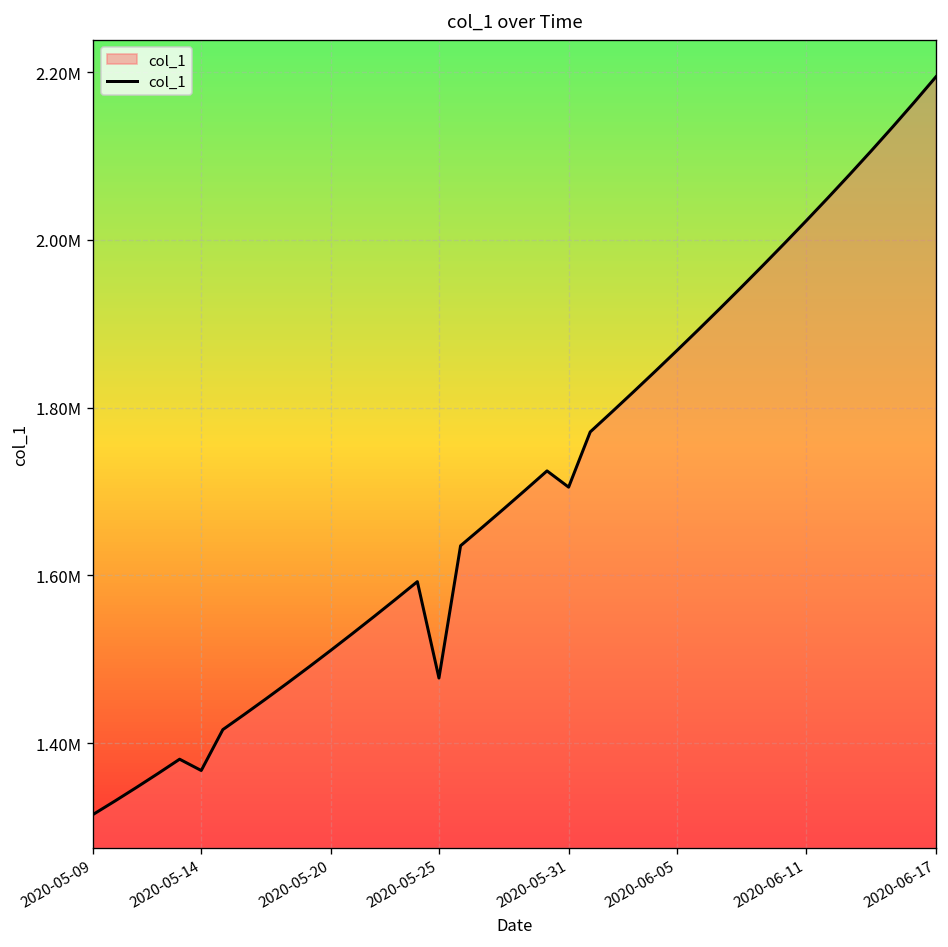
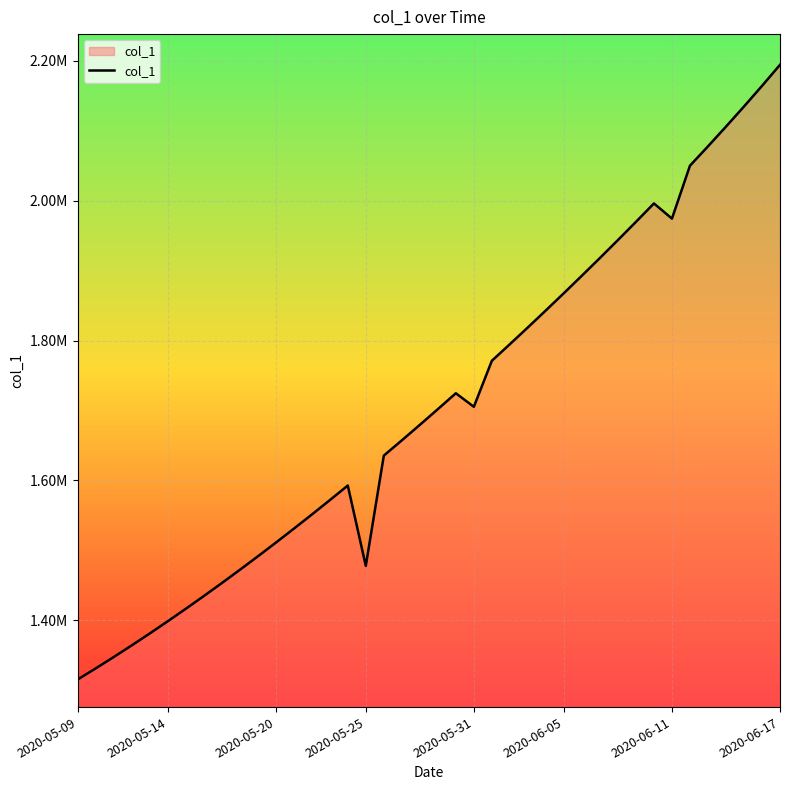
  {
    "2020-05-09": 1320000,
-   "2020-05-14": 1370000,
+   "2020-05-14": 1400000,
    "2020-05-20": 1510000,
    "2020-05-25": 1480000,
    "2020-05-31": 1710000,
    "2020-06-05": 1870000,
-   "2020-06-11": 2020000,
+   "2020-06-11": 1970000,
    "2020-06-17": 2190000
  }
